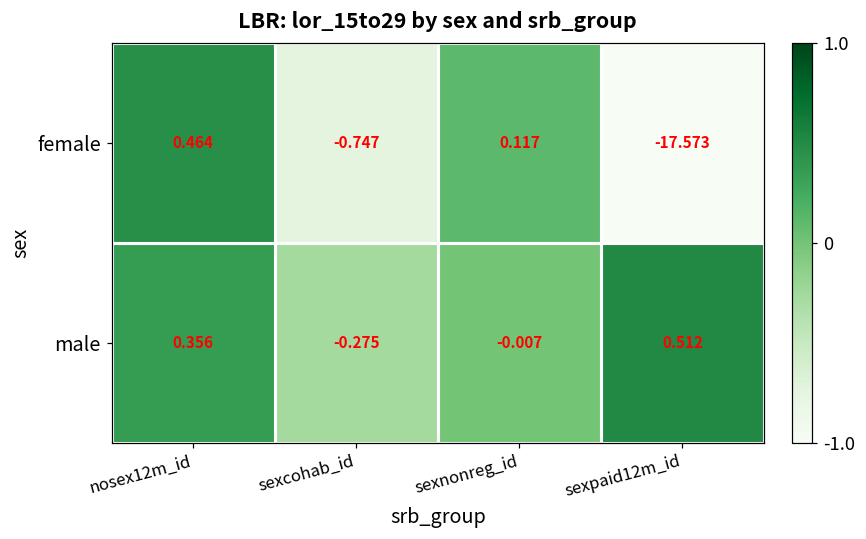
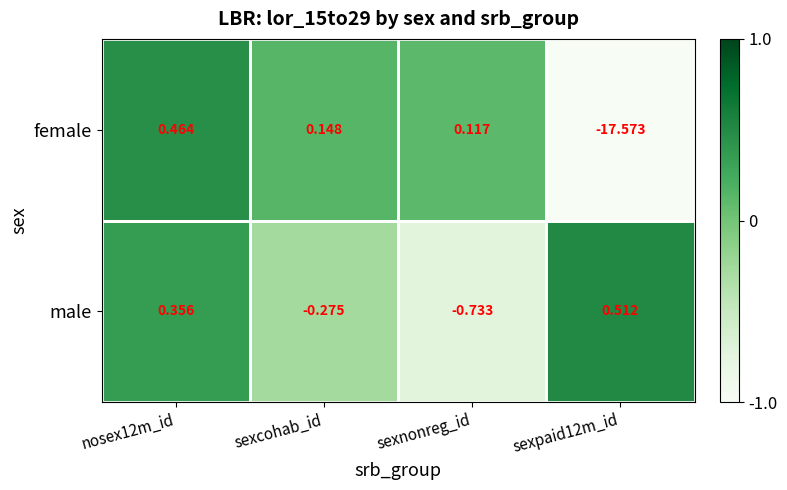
  {
    "female": {
      "nosex12m_id": 0.464,
-     "sexcohab_id": -0.747,
+     "sexcohab_id": 0.148,
      "sexnonreg_id": 0.117,
      "sexpaid12m_id": -17.573
    },
    "male": {
      "nosex12m_id": 0.356,
      "sexcohab_id": -0.275,
-     "sexnonreg_id": -0.007,
+     "sexnonreg_id": -0.733,
      "sexpaid12m_id": 0.512
    }
  }
